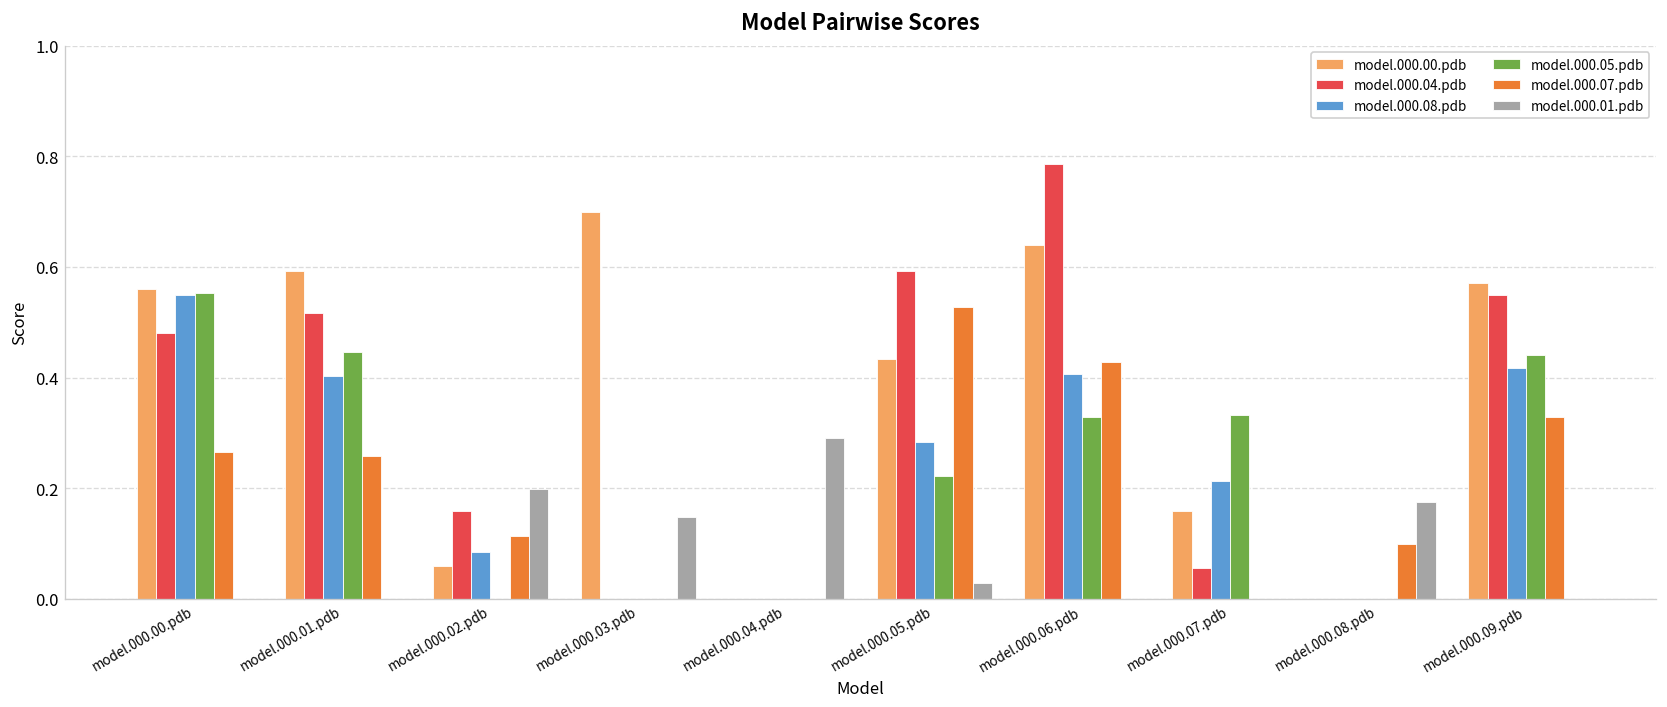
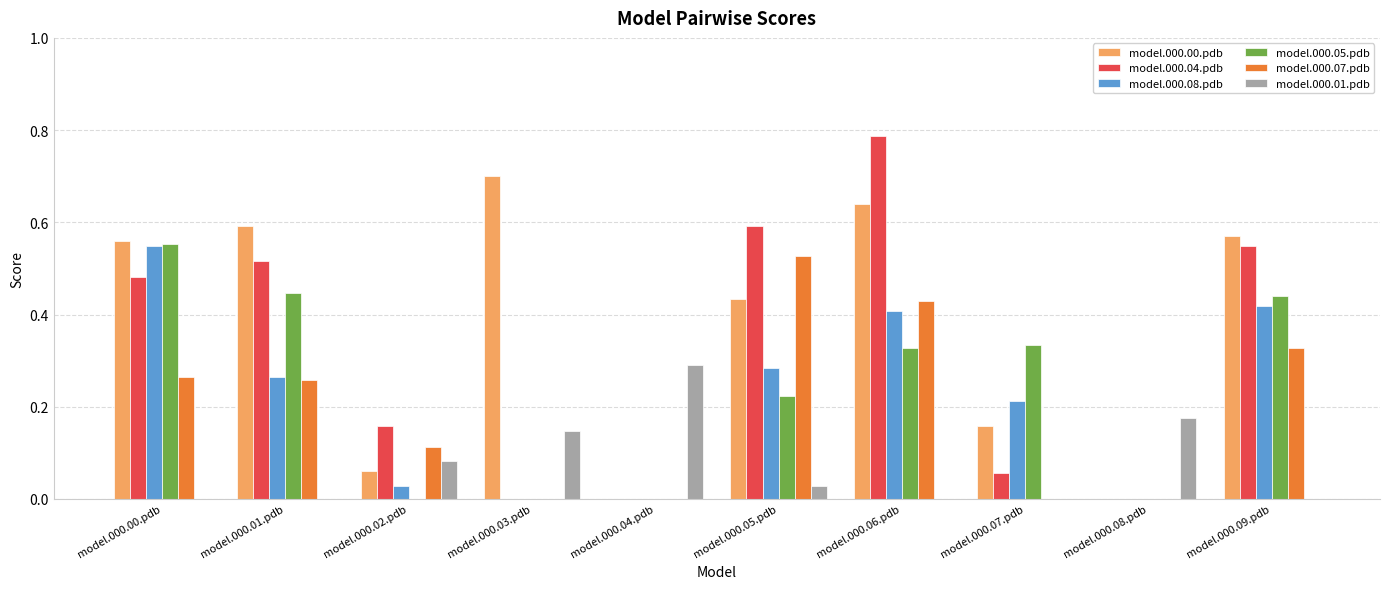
  {
    "model.000.00.pdb": {
      "model.000.00.pdb": 0.56,
      "model.000.01.pdb": 0.59,
      "model.000.02.pdb": 0.06,
      "model.000.03.pdb": 0.70,
      "model.000.04.pdb": 0.00,
      "model.000.05.pdb": 0.43,
      "model.000.06.pdb": 0.64,
      "model.000.07.pdb": 0.16,
      "model.000.08.pdb": 0.00,
      "model.000.09.pdb": 0.57
    },
    "model.000.04.pdb": {
      "model.000.00.pdb": 0.48,
      "model.000.01.pdb": 0.52,
      "model.000.02.pdb": 0.16,
      "model.000.03.pdb": 0.00,
      "model.000.04.pdb": 0.00,
      "model.000.05.pdb": 0.59,
      "model.000.06.pdb": 0.79,
      "model.000.07.pdb": 0.06,
      "model.000.08.pdb": 0.00,
      "model.000.09.pdb": 0.55
    },
    "model.000.08.pdb": {
      "model.000.00.pdb": 0.55,
-     "model.000.01.pdb": 0.40,
-     "model.000.02.pdb": 0.08,
+     "model.000.01.pdb": 0.27,
+     "model.000.02.pdb": 0.03,
      "model.000.03.pdb": 0.00,
      "model.000.04.pdb": 0.00,
      "model.000.05.pdb": 0.28,
      "model.000.06.pdb": 0.41,
      "model.000.07.pdb": 0.21,
      "model.000.08.pdb": 0.00,
      "model.000.09.pdb": 0.42
    },
    "model.000.05.pdb": {
      "model.000.00.pdb": 0.55,
      "model.000.01.pdb": 0.45,
      "model.000.02.pdb": 0.00,
      "model.000.03.pdb": 0.00,
      "model.000.04.pdb": 0.00,
      "model.000.05.pdb": 0.22,
      "model.000.06.pdb": 0.33,
      "model.000.07.pdb": 0.33,
      "model.000.08.pdb": 0.00,
      "model.000.09.pdb": 0.44
    },
    "model.000.07.pdb": {
      "model.000.00.pdb": 0.27,
      "model.000.01.pdb": 0.26,
      "model.000.02.pdb": 0.11,
      "model.000.03.pdb": 0.0,
      "model.000.04.pdb": 0.0,
      "model.000.05.pdb": 0.53,
      "model.000.06.pdb": 0.43,
      "model.000.07.pdb": 0.0,
-     "model.000.08.pdb": 0.1,
+     "model.000.08.pdb": 0.0,
      "model.000.09.pdb": 0.33
    },
    "model.000.01.pdb": {
      "model.000.00.pdb": 0.00,
      "model.000.01.pdb": 0.00,
-     "model.000.02.pdb": 0.20,
+     "model.000.02.pdb": 0.08,
      "model.000.03.pdb": 0.15,
      "model.000.04.pdb": 0.29,
      "model.000.05.pdb": 0.03,
      "model.000.06.pdb": 0.00,
      "model.000.07.pdb": 0.00,
      "model.000.08.pdb": 0.18,
      "model.000.09.pdb": 0.00
    }
  }
